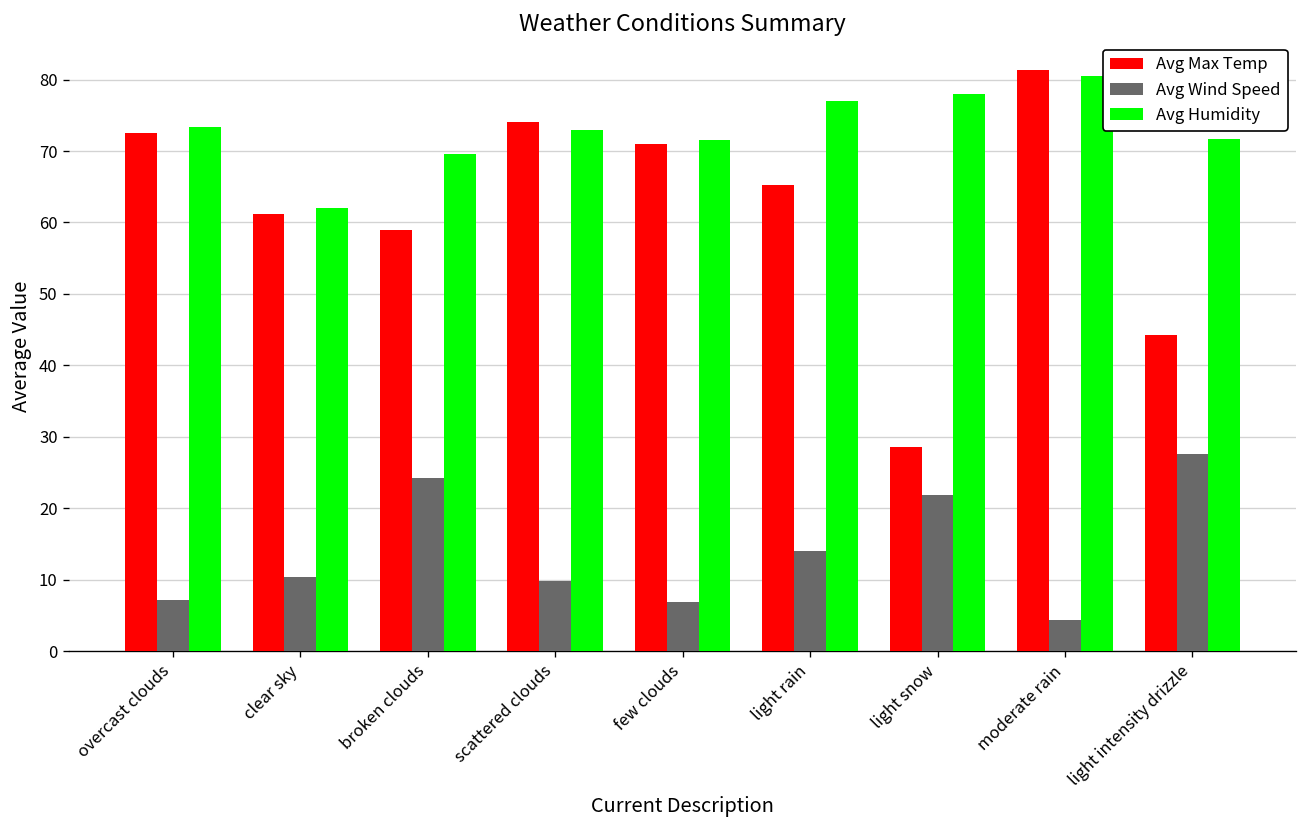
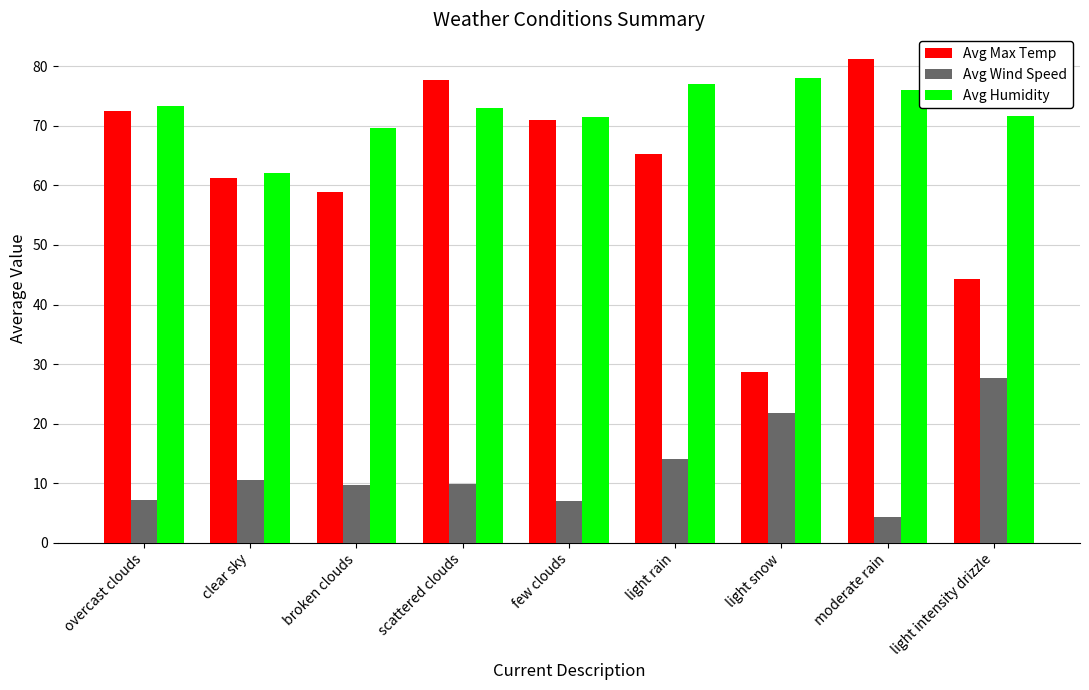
  {
    "Avg Max Temp": {
      "overcast clouds": 72,
      "clear sky": 61,
      "broken clouds": 59,
-     "scattered clouds": 74,
+     "scattered clouds": 78,
      "few clouds": 71,
      "light rain": 65,
      "light snow": 29,
      "moderate rain": 81,
      "light intensity drizzle": 44
    },
    "Avg Wind Speed": {
      "overcast clouds": 7,
      "clear sky": 10,
-     "broken clouds": 24,
+     "broken clouds": 10,
      "scattered clouds": 10,
      "few clouds": 7,
      "light rain": 14,
      "light snow": 22,
      "moderate rain": 4,
      "light intensity drizzle": 28
    },
    "Avg Humidity": {
      "overcast clouds": 73,
      "clear sky": 62,
      "broken clouds": 70,
      "scattered clouds": 73,
      "few clouds": 72,
      "light rain": 77,
      "light snow": 78,
-     "moderate rain": 81,
+     "moderate rain": 76,
      "light intensity drizzle": 72
    }
  }
